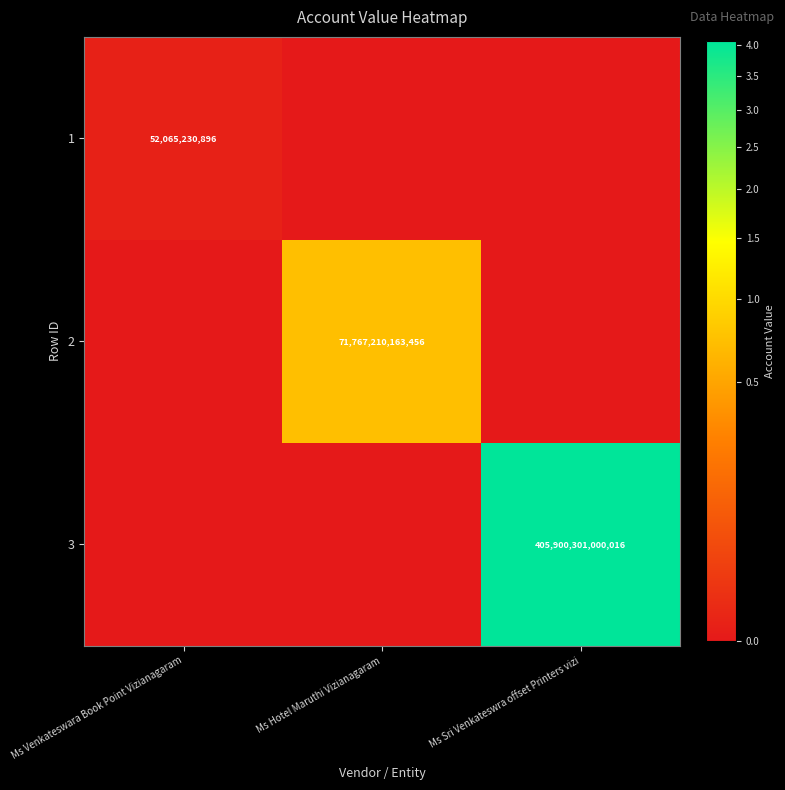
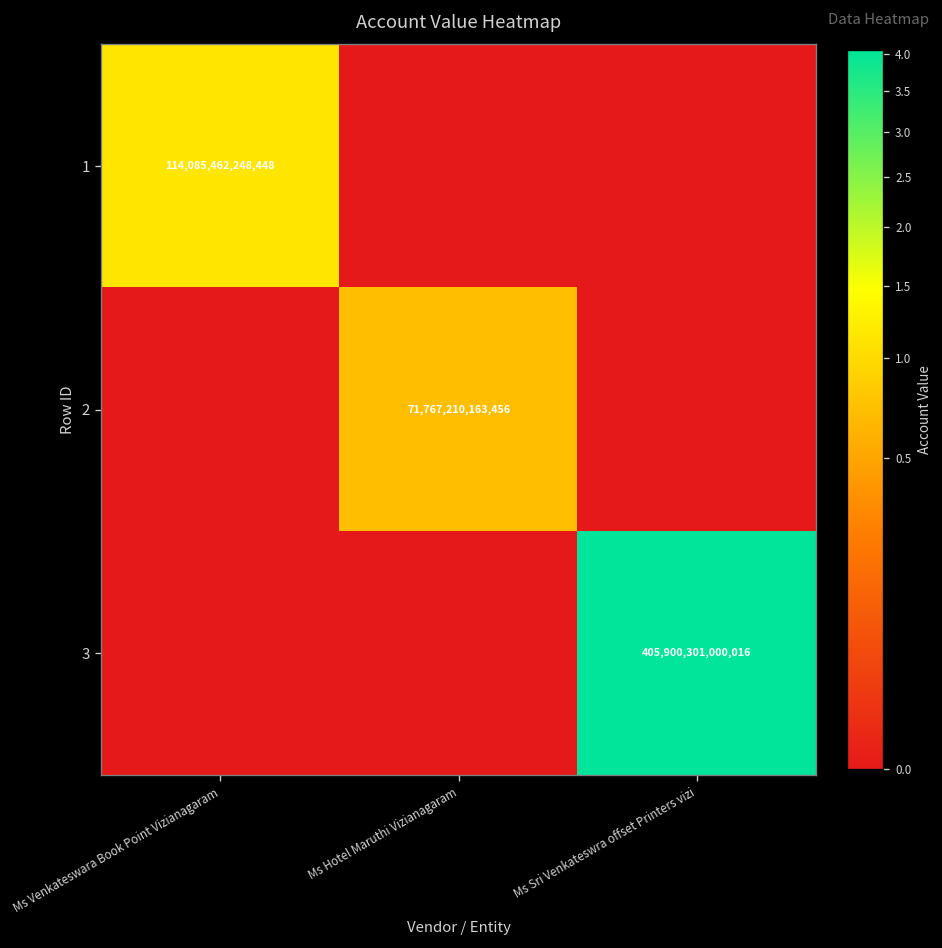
  {
    "1": {
-     "Ms Venkateswara Book Point Vizianagaram": "52,065,230,896"
+     "Ms Venkateswara Book Point Vizianagaram": "114,085,462,248,448"
    },
    "2": {
      "Ms Hotel Maruthi Vizianagaram": "71,767,210,163,456"
    },
    "3": {
      "Ms Sri Venkateswra offset Printers vizi": "405,900,301,000,016"
    }
  }
